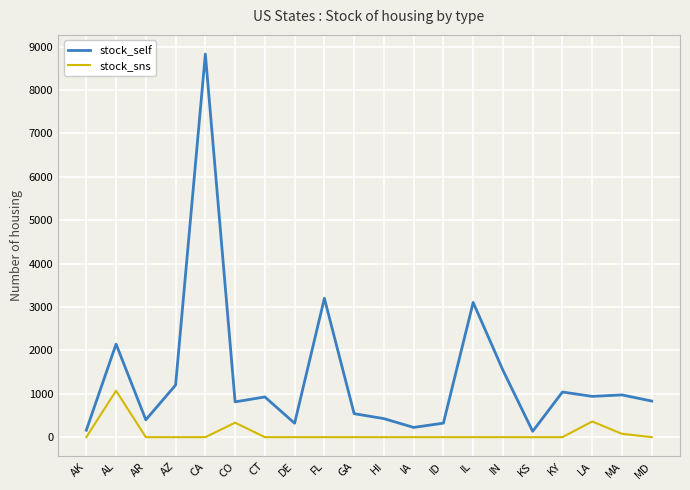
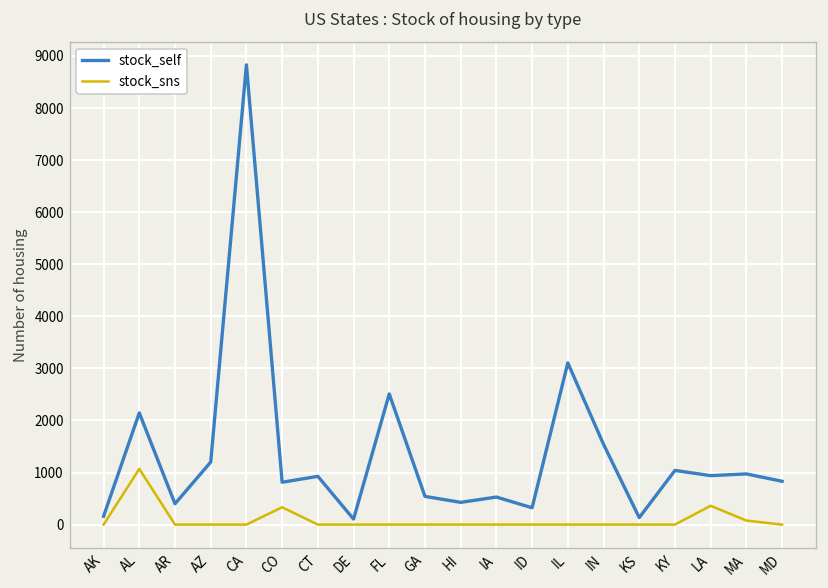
  {
    "stock_self": {
      "AK": 200,
      "AL": 2100,
      "AR": 400,
      "AZ": 1200,
      "CA": 8800,
      "CO": 800,
      "CT": 900,
-     "DE": 300,
-     "FL": 3200,
+     "DE": 100,
+     "FL": 2500,
      "GA": 500,
      "HI": 400,
-     "IA": 200,
+     "IA": 500,
      "ID": 300,
      "IL": 3100,
      "IN": 1500,
      "KS": 100,
      "KY": 1000,
      "LA": 900,
      "MA": 1000,
      "MD": 800
    },
    "stock_sns": {
      "AK": 0,
      "AL": 1100,
      "AR": 0,
      "AZ": 0,
      "CA": 0,
      "CO": 300,
      "CT": 0,
      "DE": 0,
      "FL": 0,
      "GA": 0,
      "HI": 0,
      "IA": 0,
      "ID": 0,
      "IL": 0,
      "IN": 0,
      "KS": 0,
      "KY": 0,
      "LA": 400,
      "MA": 100,
      "MD": 0
    }
  }
